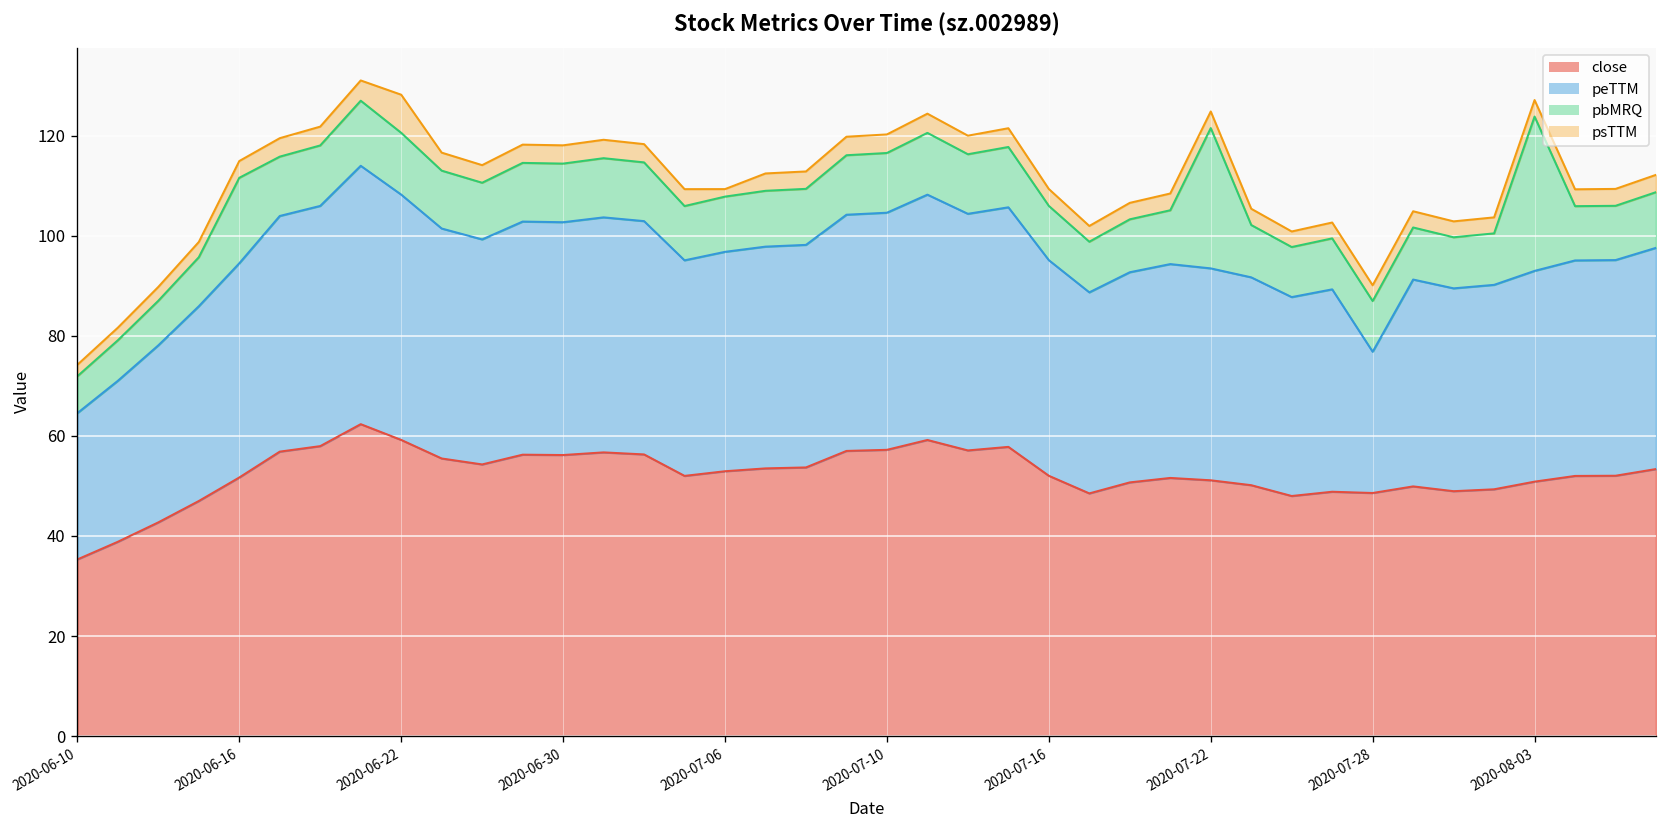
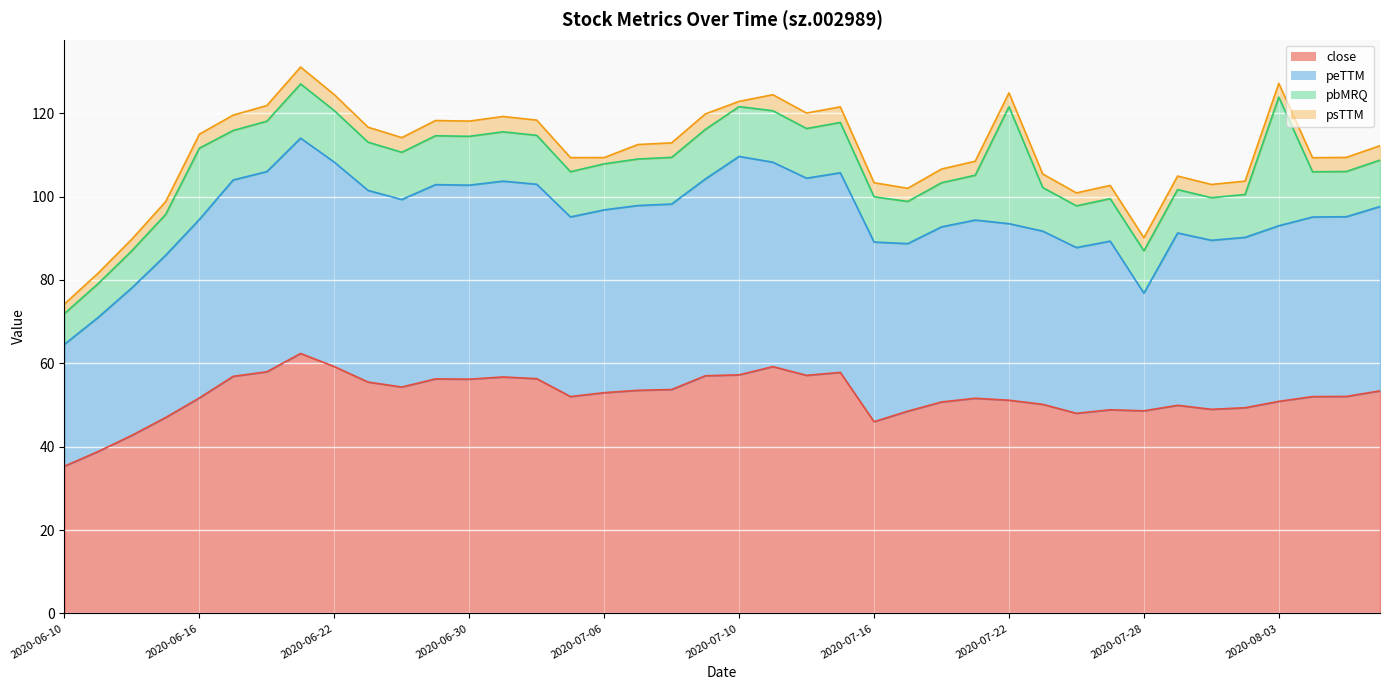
  {
    "close": {
      "2020-06-10": 35,
      "2020-06-16": 52,
      "2020-06-22": 59,
      "2020-06-30": 56,
      "2020-07-06": 53,
      "2020-07-10": 57,
-     "2020-07-16": 52,
+     "2020-07-16": 46,
      "2020-07-22": 51,
      "2020-07-28": 49,
      "2020-08-03": 51
    },
    "peTTM": {
      "2020-06-10": 29,
      "2020-06-16": 43,
      "2020-06-22": 49,
      "2020-06-30": 47,
      "2020-07-06": 44,
-     "2020-07-10": 47,
+     "2020-07-10": 52,
      "2020-07-16": 43,
      "2020-07-22": 42,
      "2020-07-28": 28,
      "2020-08-03": 42
    },
    "pbMRQ": {
      "2020-06-10": 7,
      "2020-06-16": 17,
      "2020-06-22": 12,
      "2020-06-30": 12,
      "2020-07-06": 11,
      "2020-07-10": 12,
      "2020-07-16": 11,
      "2020-07-22": 28,
      "2020-07-28": 10,
      "2020-08-03": 31
    },
    "psTTM": {
      "2020-06-10": 2,
      "2020-06-16": 3,
-     "2020-06-22": 8,
+     "2020-06-22": 4,
      "2020-06-30": 4,
      "2020-07-06": 2,
-     "2020-07-10": 4,
+     "2020-07-10": 1,
      "2020-07-16": 3,
      "2020-07-22": 3,
      "2020-07-28": 3,
      "2020-08-03": 3
    }
  }
